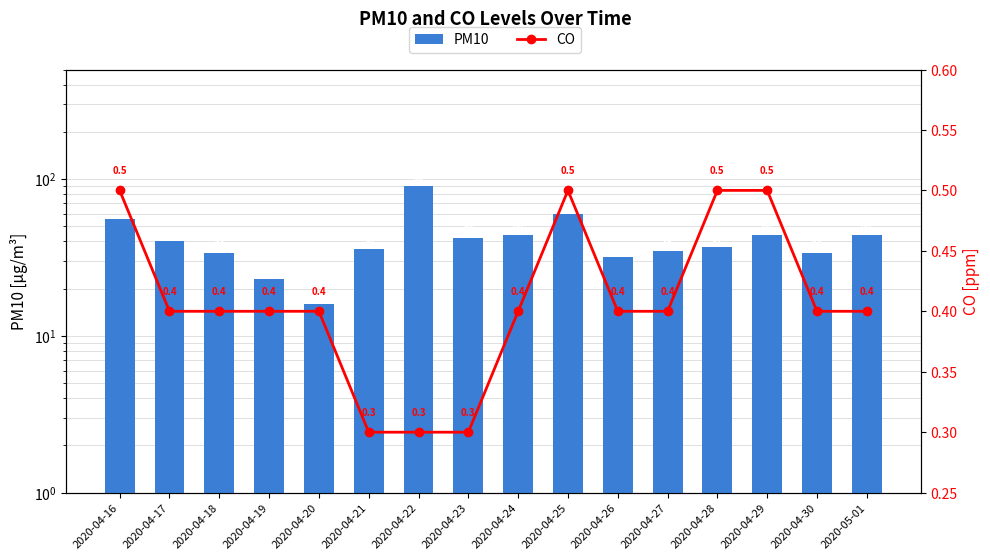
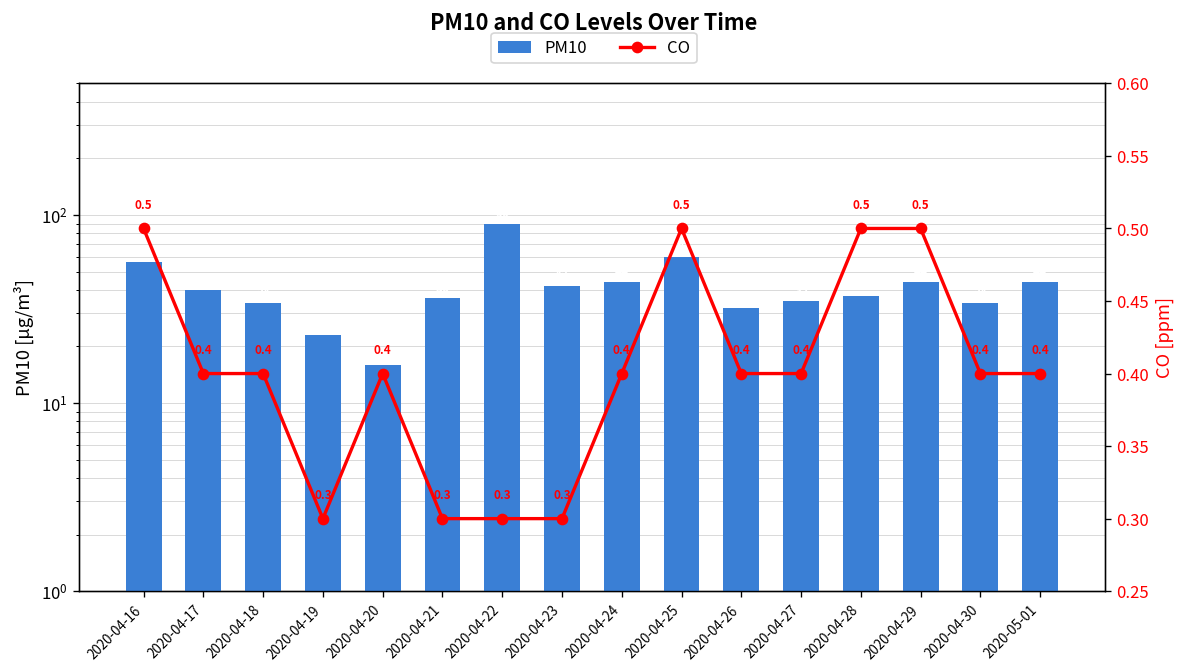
  {
    "CO": {
      "2020-04-16": 0.5,
      "2020-04-17": 0.4,
      "2020-04-18": 0.4,
-     "2020-04-19": 0.4,
+     "2020-04-19": 0.3,
      "2020-04-20": 0.4,
      "2020-04-21": 0.3,
      "2020-04-22": 0.3,
      "2020-04-23": 0.3,
      "2020-04-24": 0.4,
      "2020-04-25": 0.5,
      "2020-04-26": 0.4,
      "2020-04-27": 0.4,
      "2020-04-28": 0.5,
      "2020-04-29": 0.5,
      "2020-04-30": 0.4,
      "2020-05-01": 0.4
    }
  }
